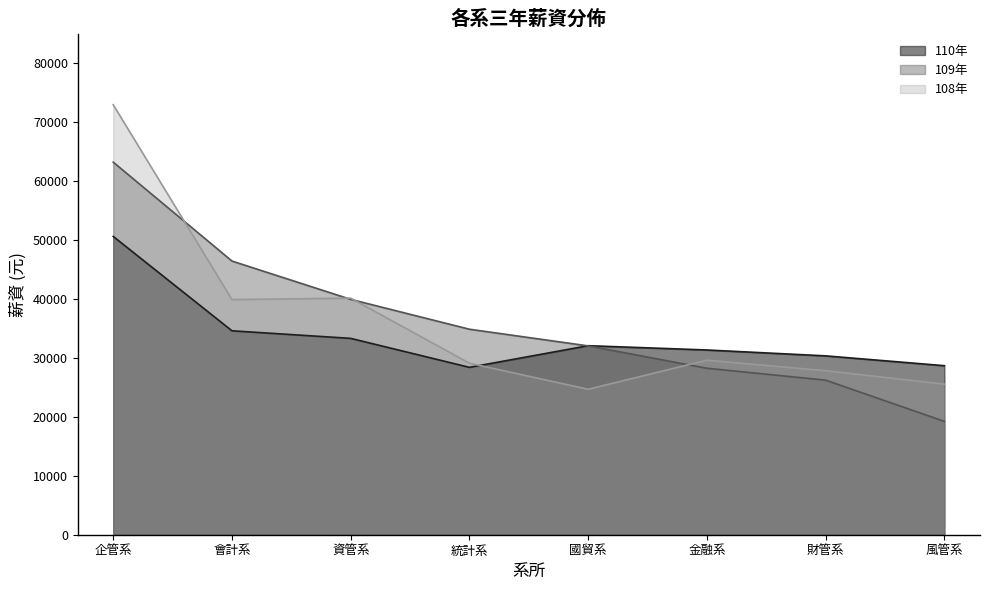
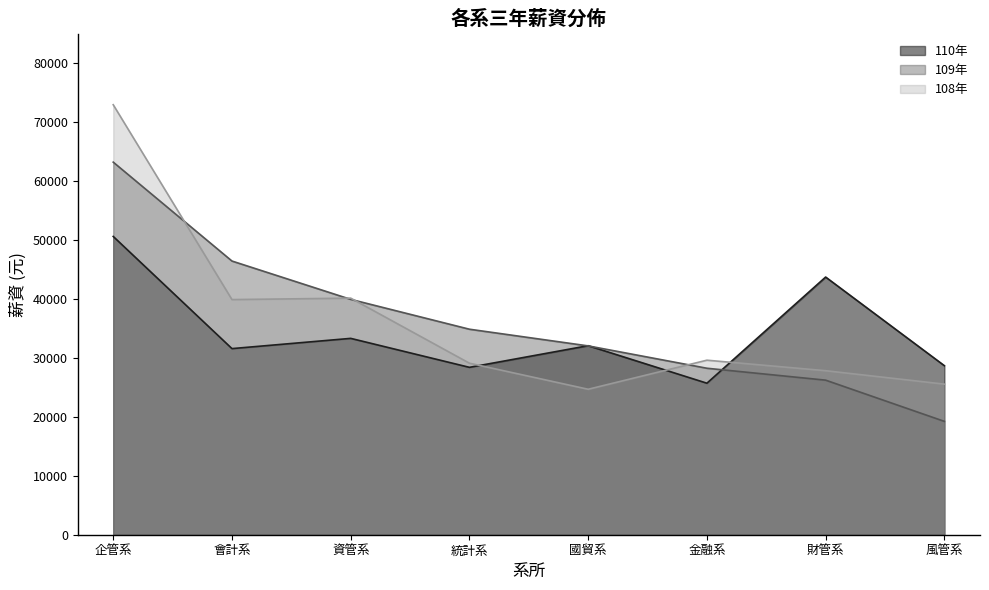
  {
    "110年": {
      "企管系": 51000,
-     "會計系": 35000,
+     "會計系": 32000,
      "資管系": 33000,
      "統計系": 28000,
-     "金融系": 31000,
-     "財管系": 30000,
+     "金融系": 26000,
+     "財管系": 44000,
      "風管系": 29000
    },
    "109年": {
      "企管系": 63000,
      "會計系": 46000,
      "統計系": 35000,
      "金融系": 28000,
      "財管系": 26000,
      "風管系": 19000
    },
    "108年": {
      "企管系": 73000,
      "會計系": 40000,
      "統計系": 29000,
      "國貿系": 25000,
      "金融系": 30000,
      "財管系": 28000,
      "風管系": 26000
    }
  }
